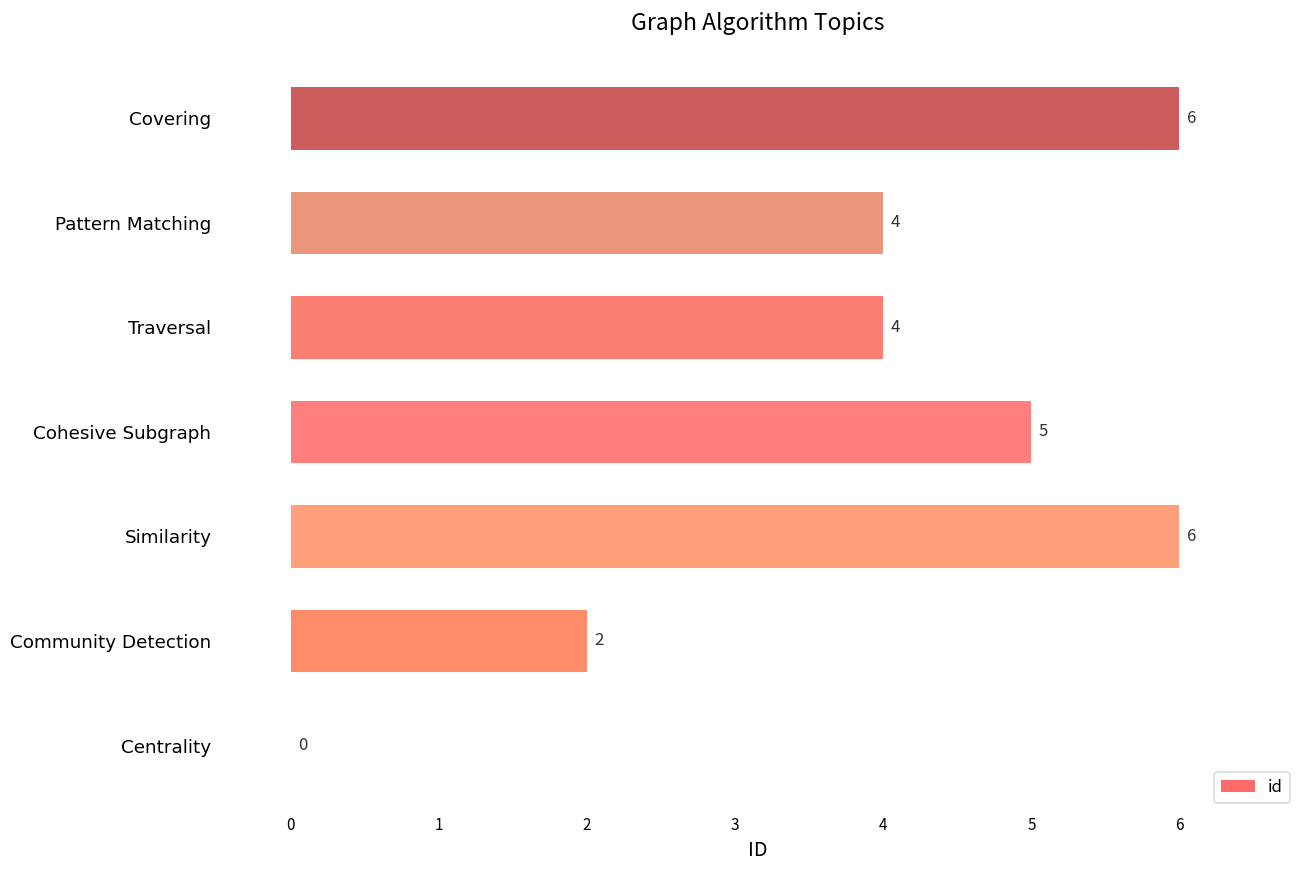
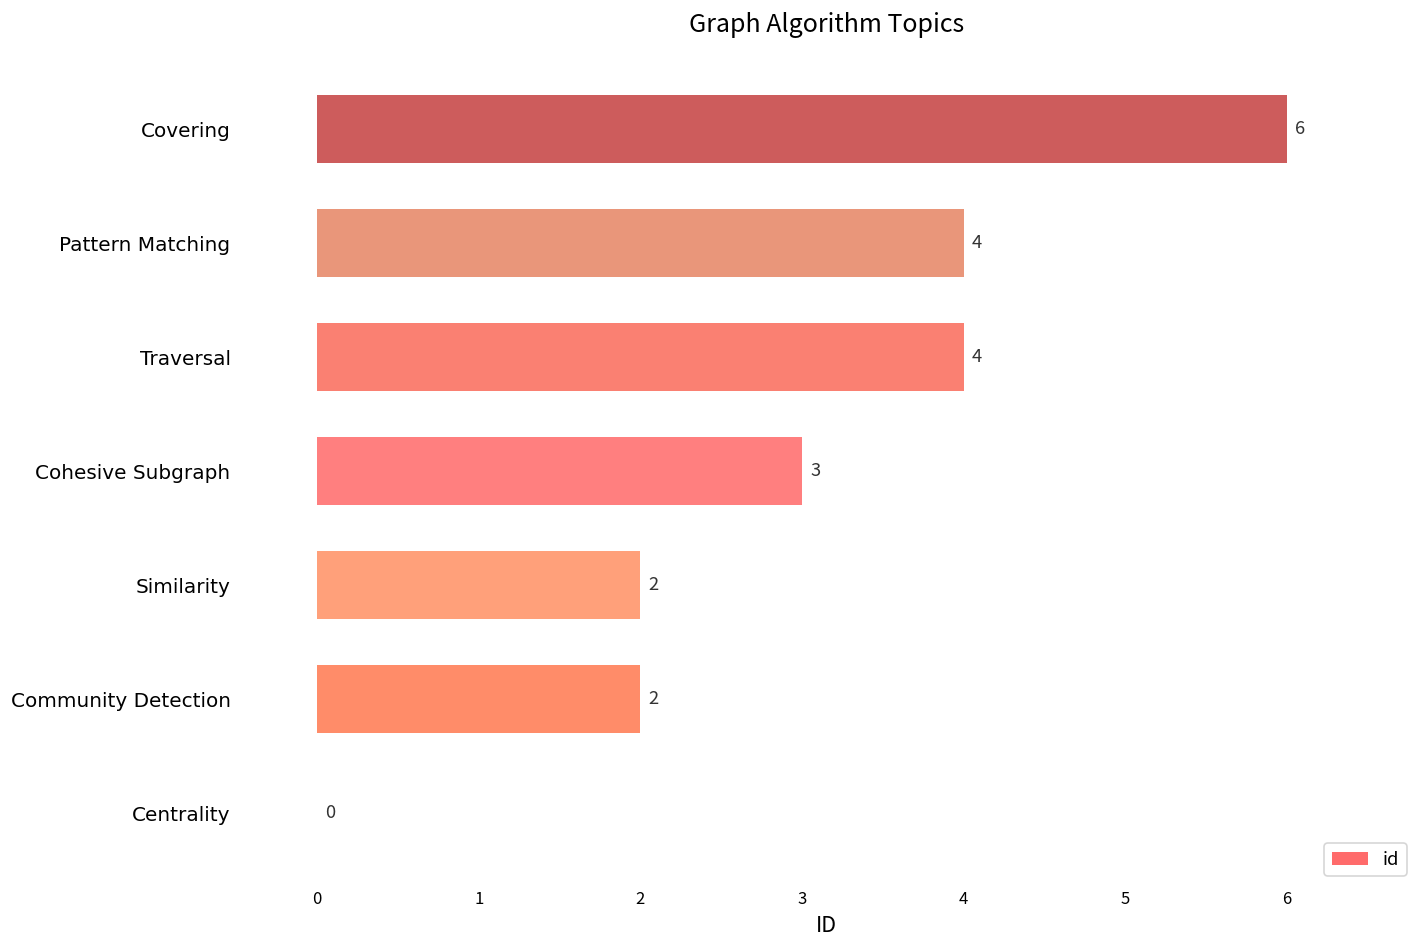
  {
    "Covering": 6,
    "Pattern Matching": 4,
    "Traversal": 4,
-   "Cohesive Subgraph": 5,
-   "Similarity": 6,
+   "Cohesive Subgraph": 3,
+   "Similarity": 2,
    "Community Detection": 2,
    "Centrality": 0
  }
